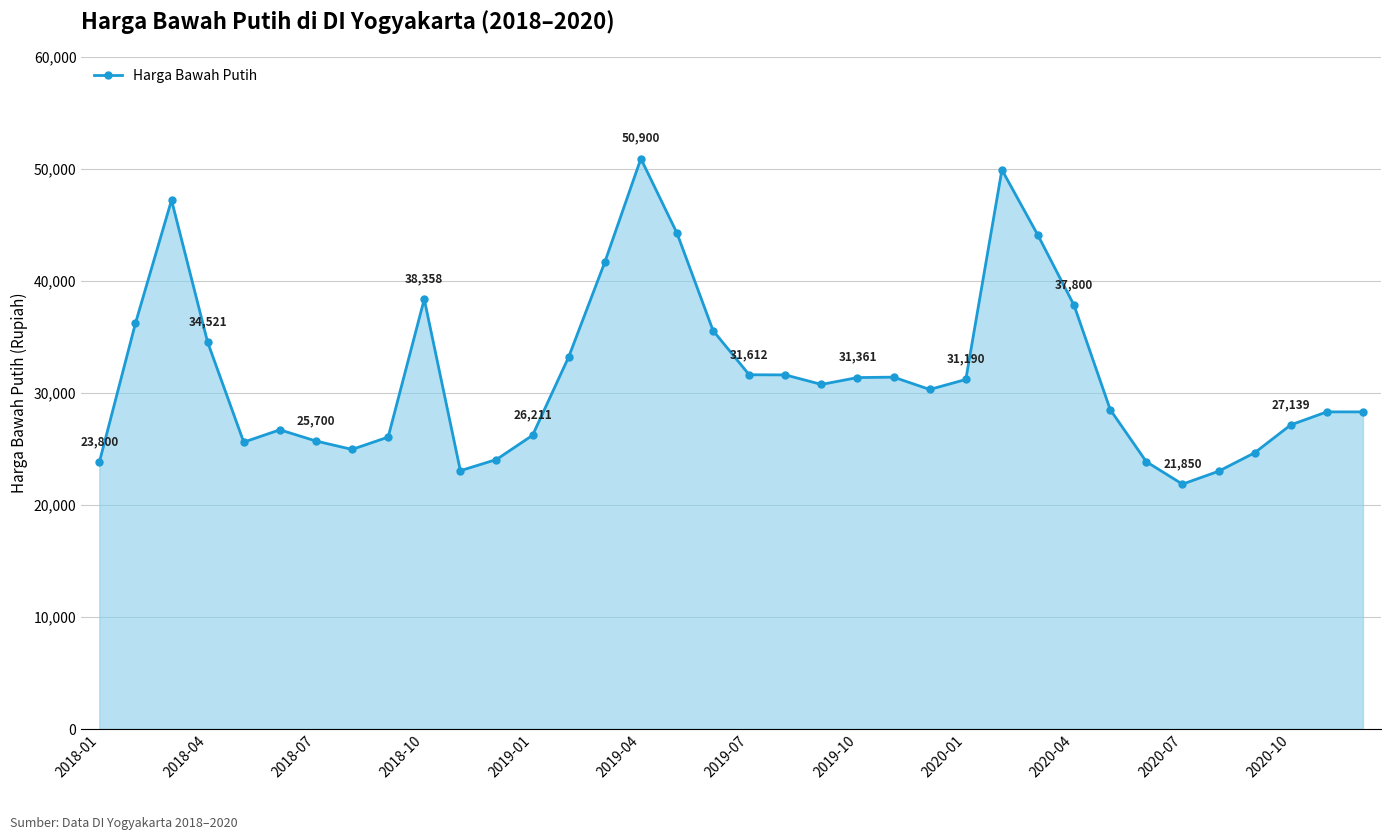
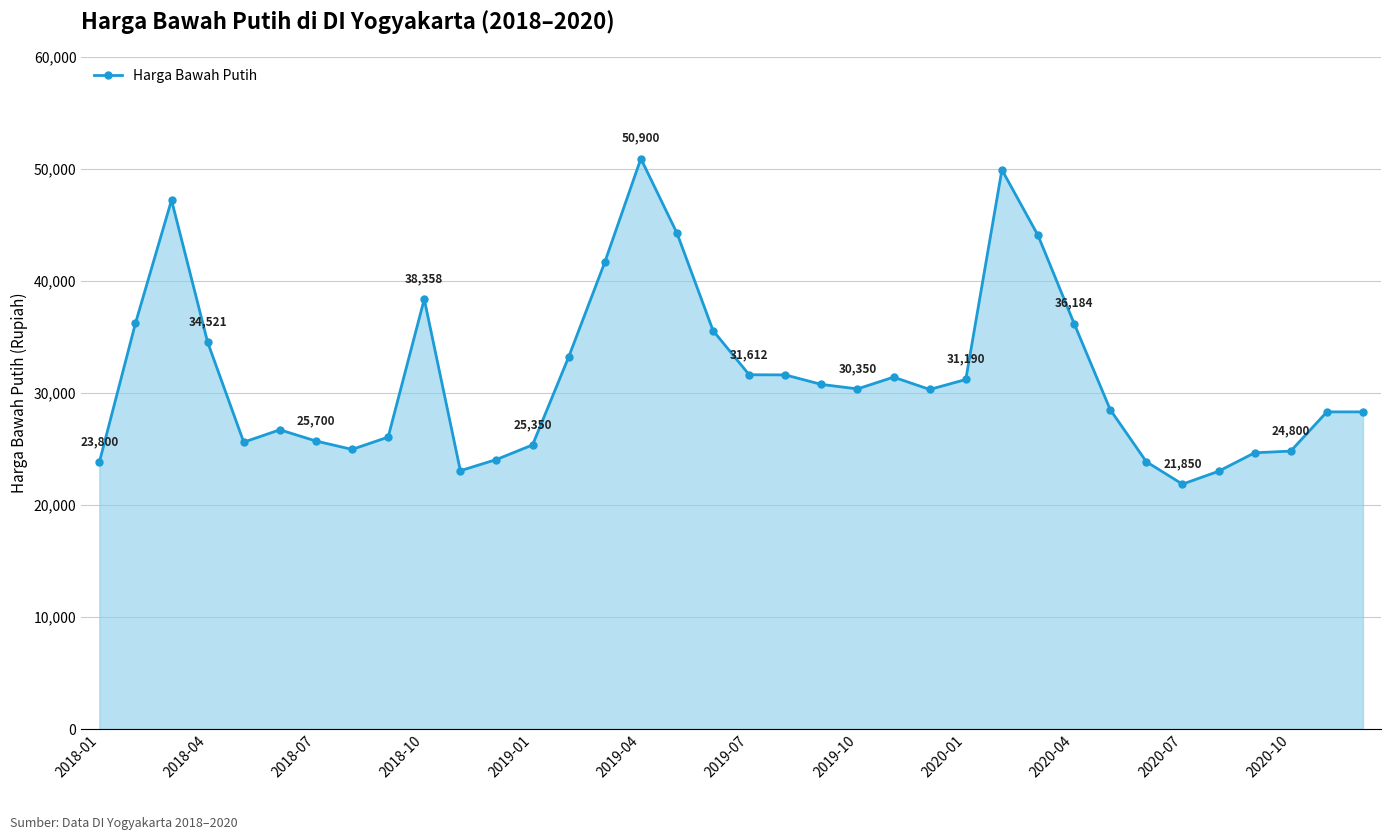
  {
    "2018-01": "23,800",
    "2018-04": "34,521",
    "2018-07": "25,700",
    "2018-10": "38,358",
-   "2019-01": "26,211",
+   "2019-01": "25,350",
    "2019-04": "50,900",
    "2019-07": "31,612",
-   "2019-10": "31,361",
+   "2019-10": "30,350",
    "2020-01": "31,190",
-   "2020-04": "37,800",
+   "2020-04": "36,184",
    "2020-07": "21,850",
-   "2020-10": "27,139"
+   "2020-10": "24,800"
  }
